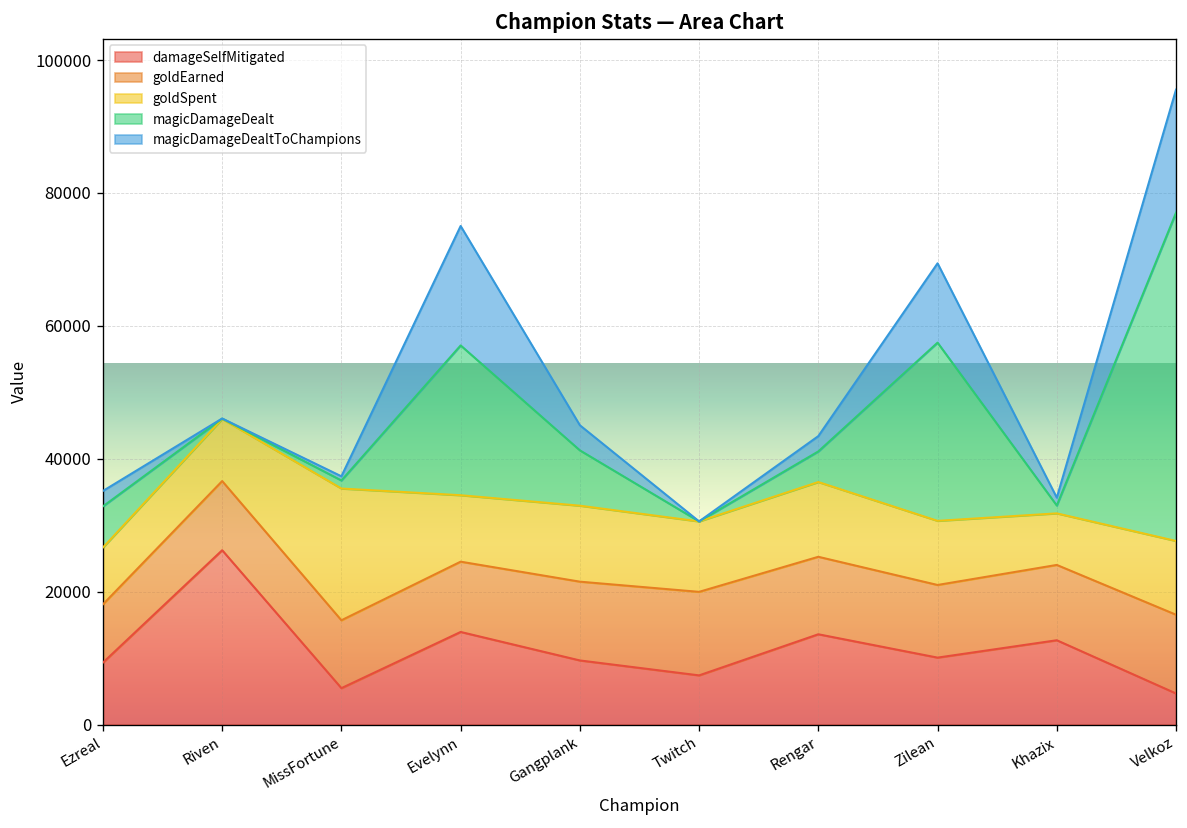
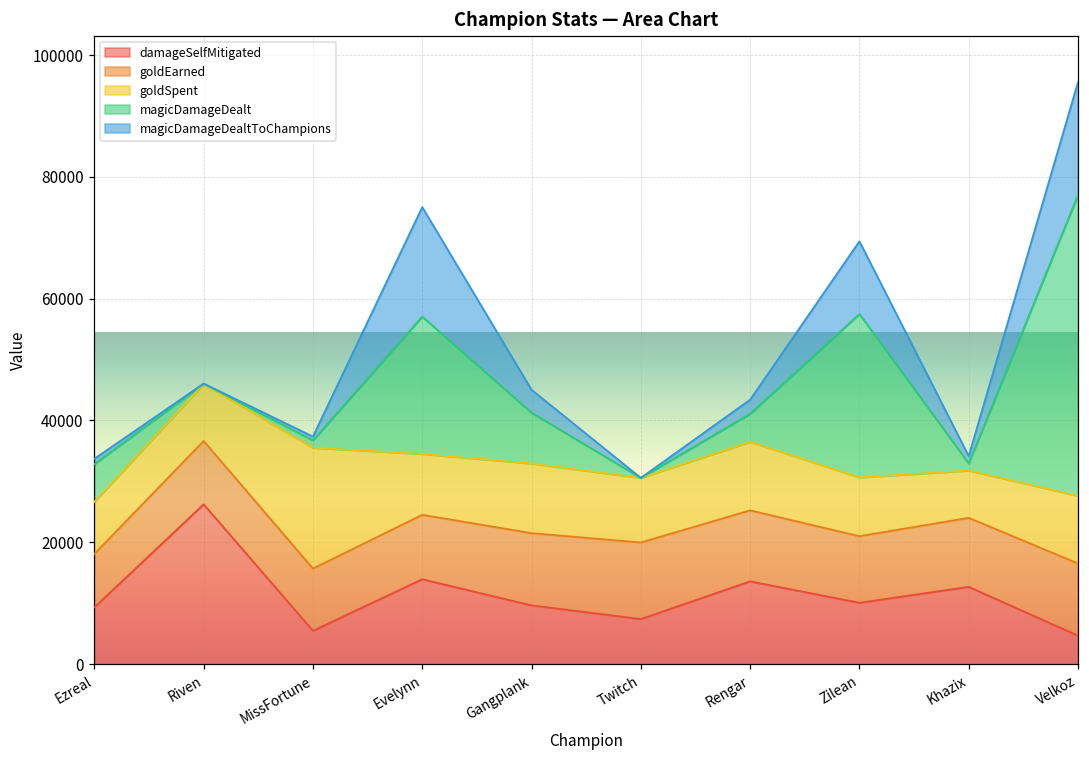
  {
    "goldSpent": {
      "Ezreal": 9000,
      "MissFortune": 20000,
      "Evelynn": 10000,
      "Gangplank": 11000,
      "Rengar": 11000,
      "Zilean": 10000,
      "Khazix": 8000,
      "Velkoz": 11000
    },
    "magicDamageDealt": {
      "Ezreal": 6000,
      "MissFortune": 1000,
      "Evelynn": 23000,
      "Gangplank": 8000,
      "Rengar": 5000,
      "Zilean": 27000,
      "Khazix": 1000,
      "Velkoz": 49000
    },
    "magicDamageDealtToChampions": {
-     "Ezreal": 2000,
+     "Ezreal": 1000,
      "MissFortune": 1000,
      "Evelynn": 18000,
      "Gangplank": 4000,
      "Rengar": 2000,
      "Zilean": 12000,
      "Khazix": 1000,
      "Velkoz": 19000
    }
  }
